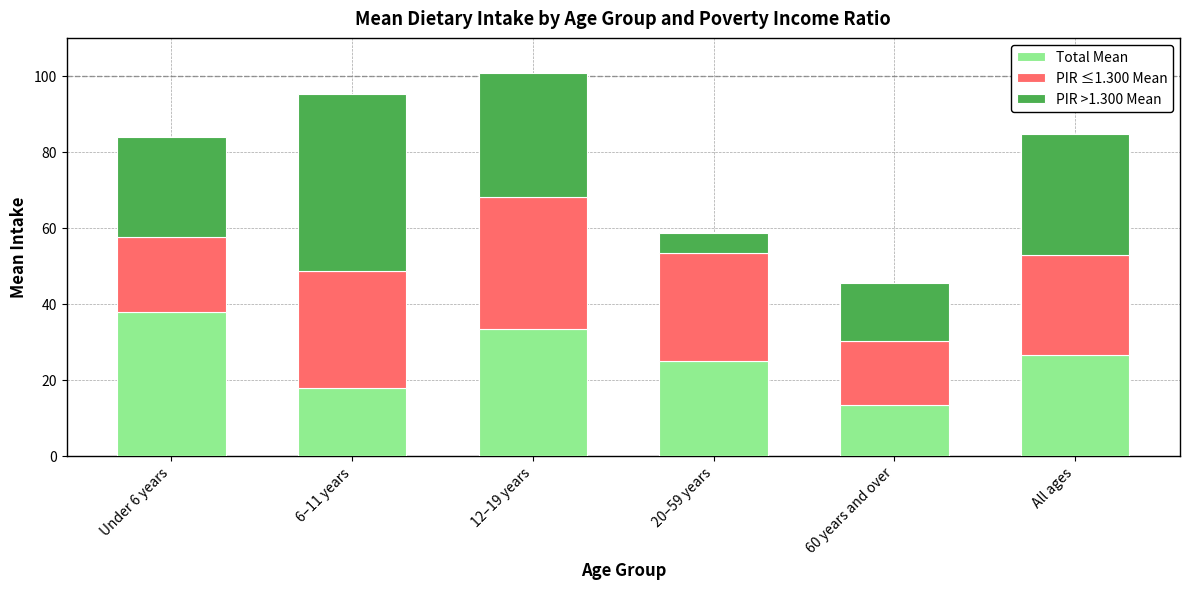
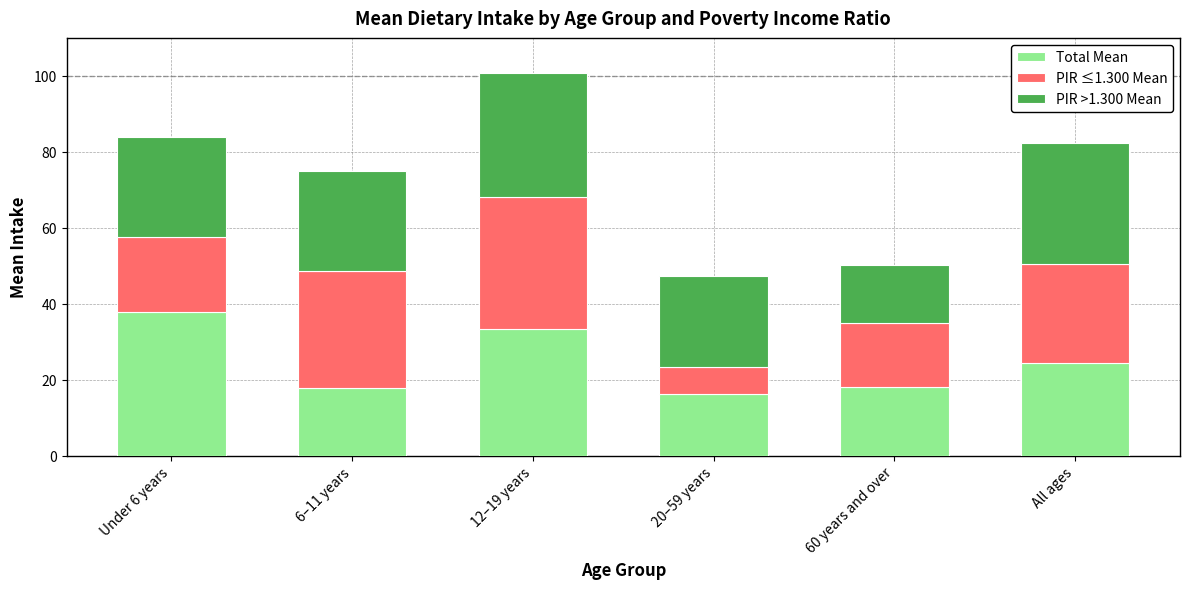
  {
    "Total Mean": {
      "Under 6 years": 38,
      "6–11 years": 18,
      "12–19 years": 33,
-     "20–59 years": 25,
-     "60 years and over": 13,
-     "All ages": 27
+     "20–59 years": 16,
+     "60 years and over": 18,
+     "All ages": 24
    },
    "PIR ≤1.300 Mean": {
      "Under 6 years": 20,
      "6–11 years": 31,
      "12–19 years": 35,
-     "20–59 years": 29,
+     "20–59 years": 7,
      "60 years and over": 17,
      "All ages": 26
    },
    "PIR >1.300 Mean": {
      "Under 6 years": 26,
-     "6–11 years": 47,
+     "6–11 years": 26,
      "12–19 years": 33,
-     "20–59 years": 5,
+     "20–59 years": 24,
      "60 years and over": 15,
      "All ages": 32
    }
  }
